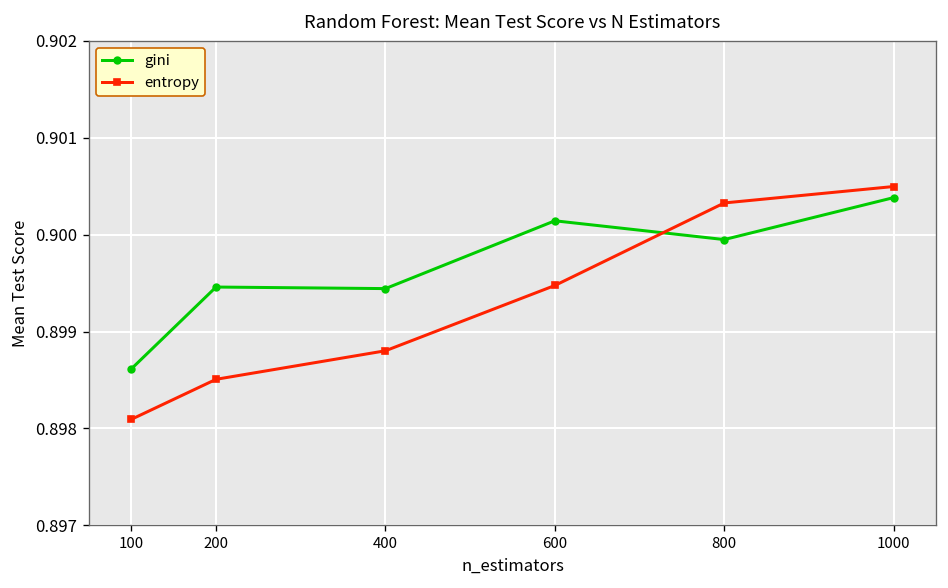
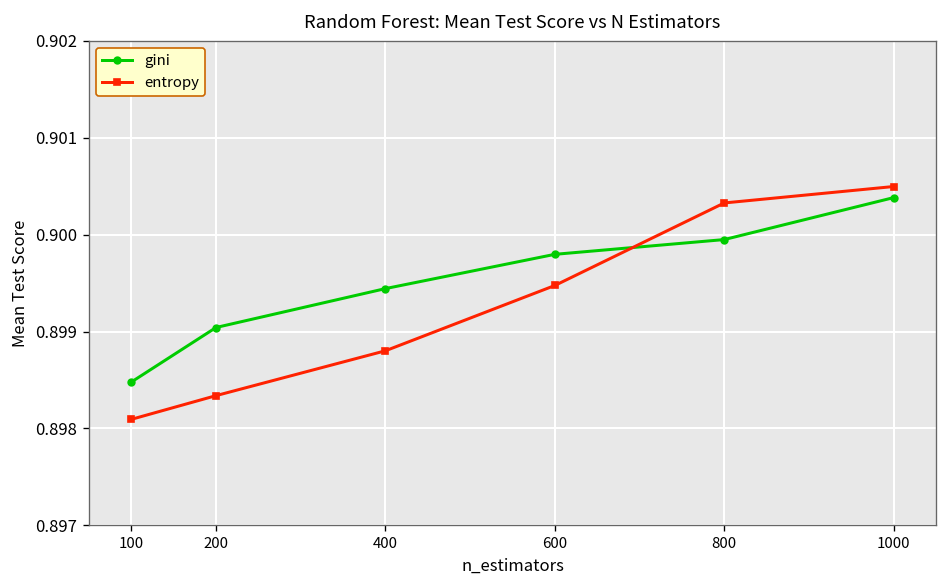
  {
    "gini": {
-     "100": 0.8986,
-     "200": 0.8995,
+     "100": 0.8985,
+     "200": 0.8990,
      "400": 0.8994,
-     "600": 0.9001,
+     "600": 0.8998,
      "800": 0.8999,
      "1000": 0.9004
    },
    "entropy": {
      "100": 0.8981,
-     "200": 0.8985,
+     "200": 0.8983,
      "400": 0.8988,
      "600": 0.8995,
      "800": 0.9003,
      "1000": 0.9005
    }
  }
